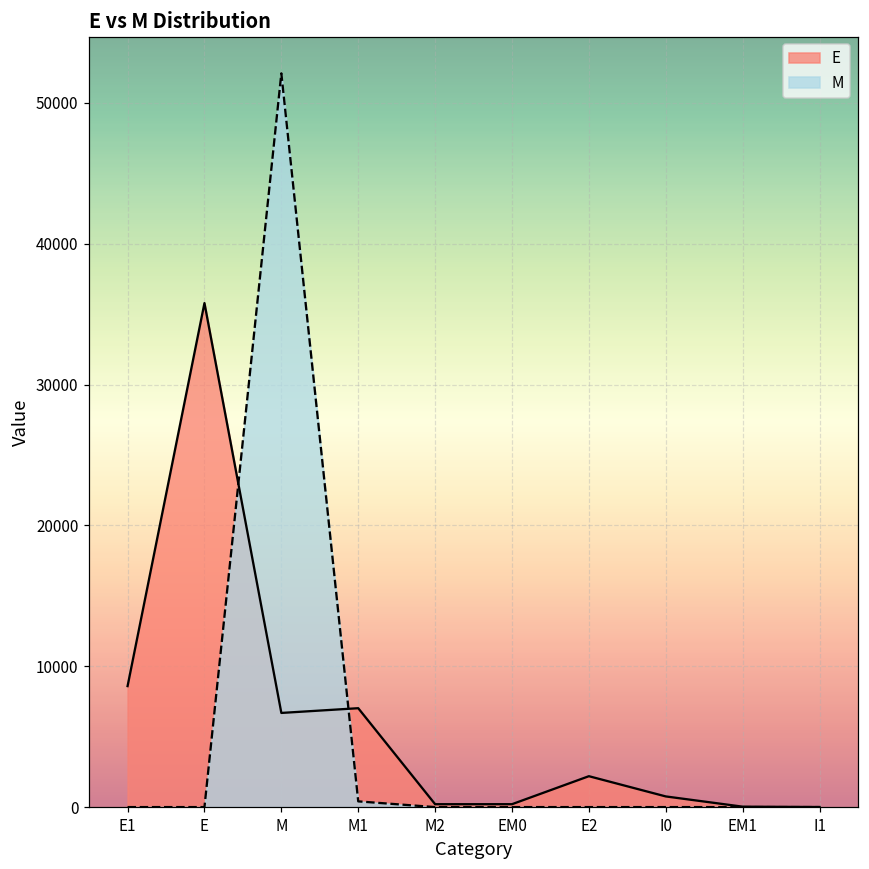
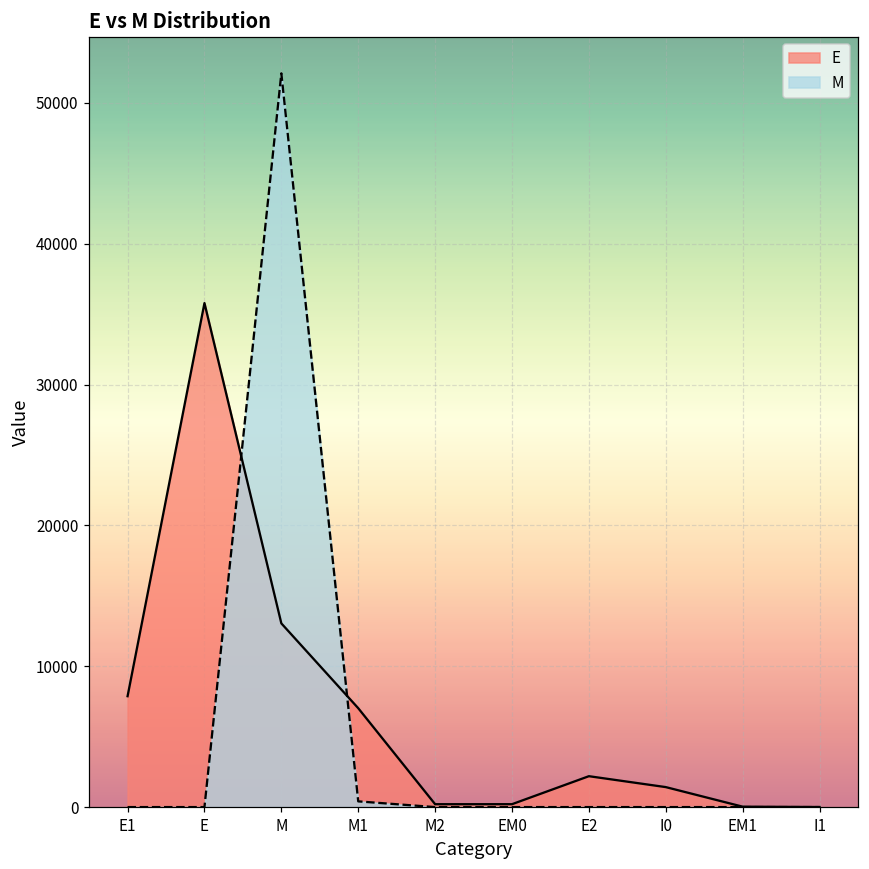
  {
    "E": {
-     "E1": 8600,
+     "E1": 7900,
      "E": 35800,
-     "M": 6700,
+     "M": 13000,
      "M1": 7000,
      "M2": 200,
      "EM0": 200,
      "E2": 2200,
-     "I0": 800
+     "I0": 1400
    },
    "M": {
      "E1": 0,
      "E": 0,
      "M": 52100,
      "M1": 400,
      "M2": 0,
      "EM0": 0,
      "E2": 0,
      "I0": 0
    }
  }
